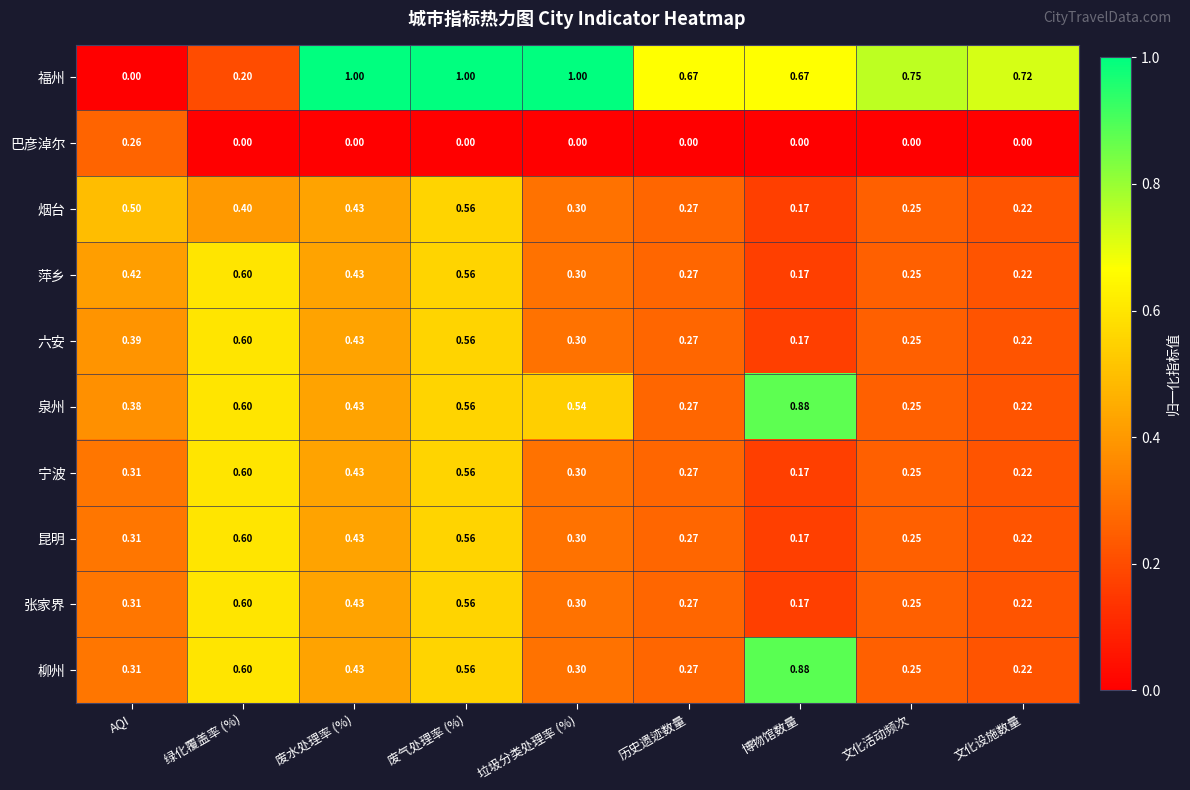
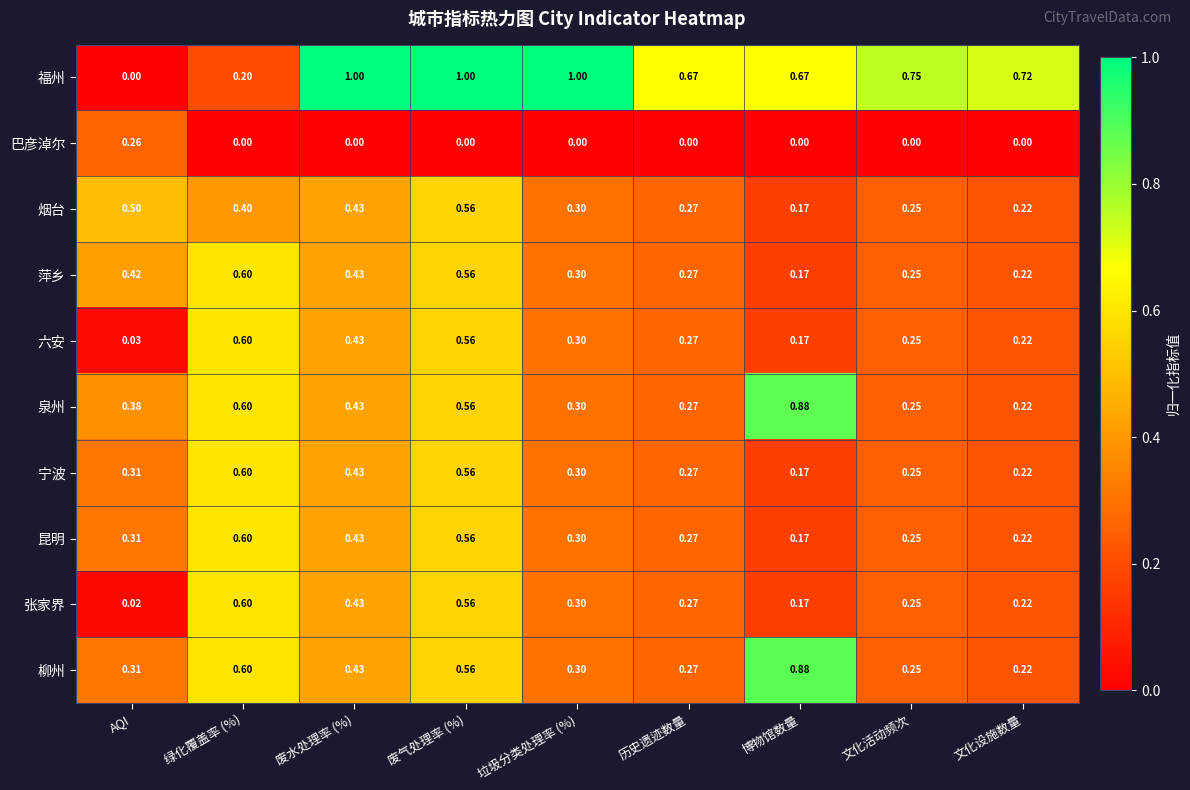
  {
    "福州": {
      "AQI": 0.00,
      "绿化覆盖率 (%)": 0.20,
      "废水处理率 (%)": 1.00,
      "废气处理率 (%)": 1.00,
      "垃圾分类处理率 (%)": 1.00,
      "历史遗迹数量": 0.67,
      "博物馆数量": 0.67,
      "文化活动频次": 0.75,
      "文化设施数量": 0.72
    },
    "巴彦淖尔": {
      "AQI": 0.26,
      "绿化覆盖率 (%)": 0.00,
      "废水处理率 (%)": 0.00,
      "废气处理率 (%)": 0.00,
      "垃圾分类处理率 (%)": 0.00,
      "历史遗迹数量": 0.00,
      "博物馆数量": 0.00,
      "文化活动频次": 0.00,
      "文化设施数量": 0.00
    },
    "烟台": {
      "AQI": 0.50,
      "绿化覆盖率 (%)": 0.40,
      "废水处理率 (%)": 0.43,
      "废气处理率 (%)": 0.56,
      "垃圾分类处理率 (%)": 0.30,
      "历史遗迹数量": 0.27,
      "博物馆数量": 0.17,
      "文化活动频次": 0.25,
      "文化设施数量": 0.22
    },
    "萍乡": {
      "AQI": 0.42,
      "绿化覆盖率 (%)": 0.60,
      "废水处理率 (%)": 0.43,
      "废气处理率 (%)": 0.56,
      "垃圾分类处理率 (%)": 0.30,
      "历史遗迹数量": 0.27,
      "博物馆数量": 0.17,
      "文化活动频次": 0.25,
      "文化设施数量": 0.22
    },
    "六安": {
-     "AQI": 0.39,
+     "AQI": 0.03,
      "绿化覆盖率 (%)": 0.60,
      "废水处理率 (%)": 0.43,
      "废气处理率 (%)": 0.56,
      "垃圾分类处理率 (%)": 0.30,
      "历史遗迹数量": 0.27,
      "博物馆数量": 0.17,
      "文化活动频次": 0.25,
      "文化设施数量": 0.22
    },
    "泉州": {
      "AQI": 0.38,
      "绿化覆盖率 (%)": 0.60,
      "废水处理率 (%)": 0.43,
      "废气处理率 (%)": 0.56,
-     "垃圾分类处理率 (%)": 0.54,
+     "垃圾分类处理率 (%)": 0.30,
      "历史遗迹数量": 0.27,
      "博物馆数量": 0.88,
      "文化活动频次": 0.25,
      "文化设施数量": 0.22
    },
    "宁波": {
      "AQI": 0.31,
      "绿化覆盖率 (%)": 0.60,
      "废水处理率 (%)": 0.43,
      "废气处理率 (%)": 0.56,
      "垃圾分类处理率 (%)": 0.30,
      "历史遗迹数量": 0.27,
      "博物馆数量": 0.17,
      "文化活动频次": 0.25,
      "文化设施数量": 0.22
    },
    "昆明": {
      "AQI": 0.31,
      "绿化覆盖率 (%)": 0.60,
      "废水处理率 (%)": 0.43,
      "废气处理率 (%)": 0.56,
      "垃圾分类处理率 (%)": 0.30,
      "历史遗迹数量": 0.27,
      "博物馆数量": 0.17,
      "文化活动频次": 0.25,
      "文化设施数量": 0.22
    },
    "张家界": {
-     "AQI": 0.31,
+     "AQI": 0.02,
      "绿化覆盖率 (%)": 0.60,
      "废水处理率 (%)": 0.43,
      "废气处理率 (%)": 0.56,
      "垃圾分类处理率 (%)": 0.30,
      "历史遗迹数量": 0.27,
      "博物馆数量": 0.17,
      "文化活动频次": 0.25,
      "文化设施数量": 0.22
    },
    "柳州": {
      "AQI": 0.31,
      "绿化覆盖率 (%)": 0.60,
      "废水处理率 (%)": 0.43,
      "废气处理率 (%)": 0.56,
      "垃圾分类处理率 (%)": 0.30,
      "历史遗迹数量": 0.27,
      "博物馆数量": 0.88,
      "文化活动频次": 0.25,
      "文化设施数量": 0.22
    }
  }
